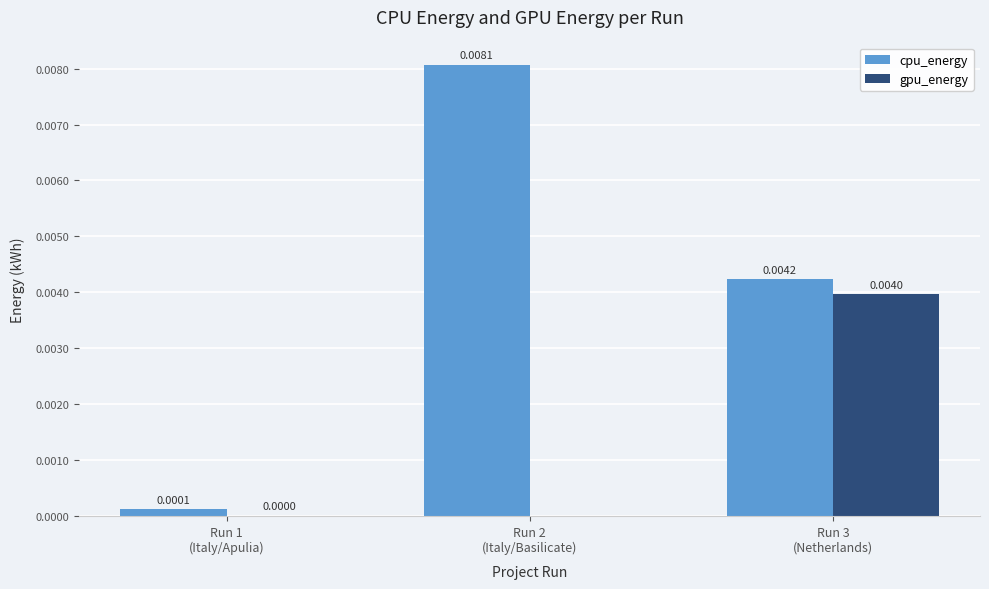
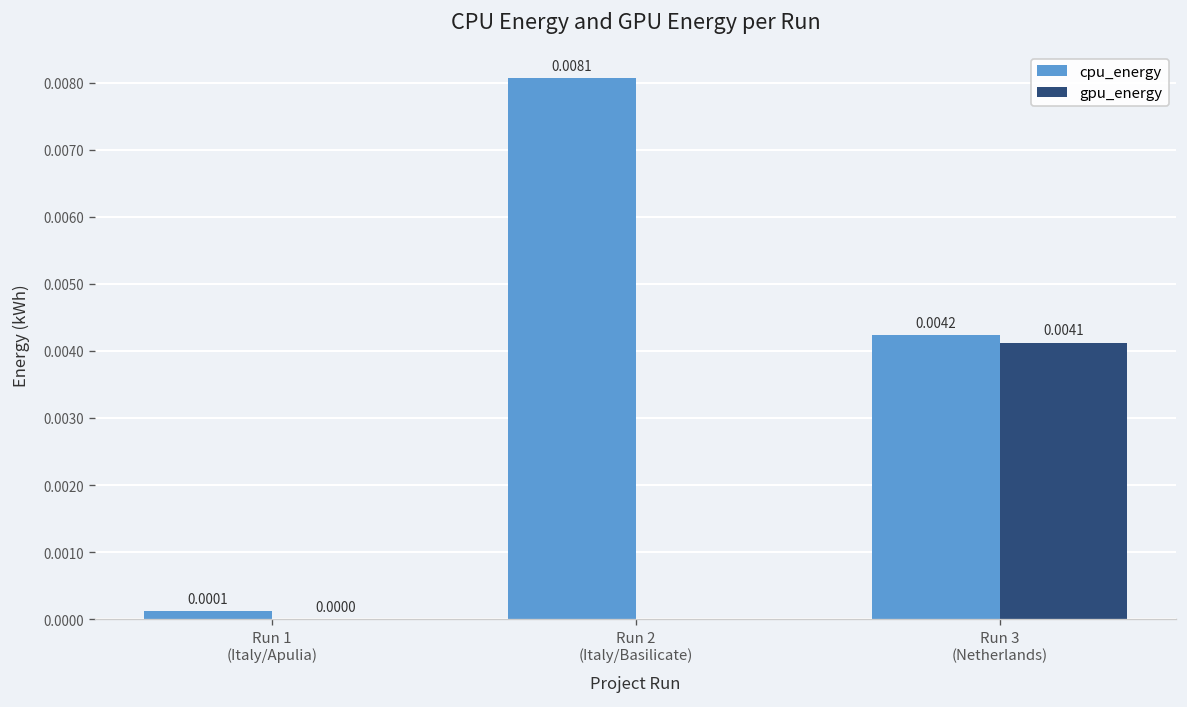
  {
    "cpu_energy": {
      "Run 1 (Italy/Apulia)": 0.0001,
      "Run 2 (Italy/Basilicate)": 0.0081,
      "Run 3 (Netherlands)": 0.0042
    },
    "gpu_energy": {
      "Run 1 (Italy/Apulia)": 0.0000,
-     "Run 3 (Netherlands)": 0.0040
+     "Run 3 (Netherlands)": 0.0041
    }
  }
